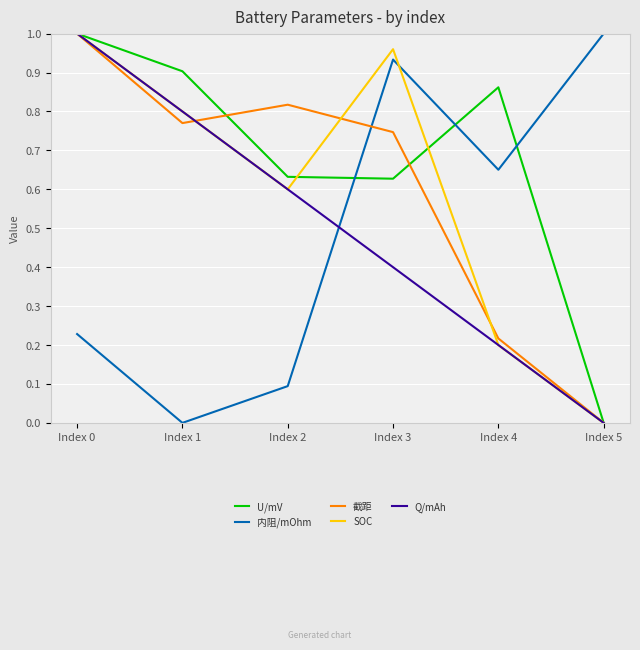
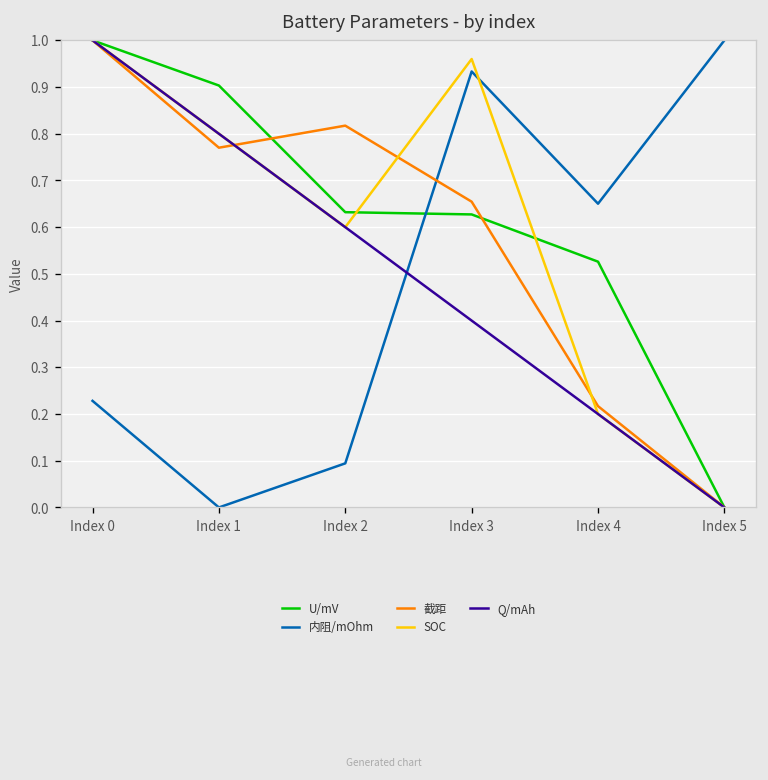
  {
    "U/mV": {
      "Index 1": 0.90,
      "Index 2": 0.63,
      "Index 3": 0.63,
-     "Index 4": 0.86
+     "Index 4": 0.53
    },
    "内阻/mOhm": {
      "Index 0": 0.23,
      "Index 1": 0.00,
      "Index 2": 0.09,
      "Index 3": 0.93,
      "Index 4": 0.65,
      "Index 5": 1.00
    },
    "截距": {
      "Index 1": 0.77,
      "Index 2": 0.82,
-     "Index 3": 0.75,
+     "Index 3": 0.65,
      "Index 4": 0.22
    },
    "SOC": {
      "Index 3": 0.96
    },
    "Q/mAh": {
      "Index 3": 0.40
    }
  }
